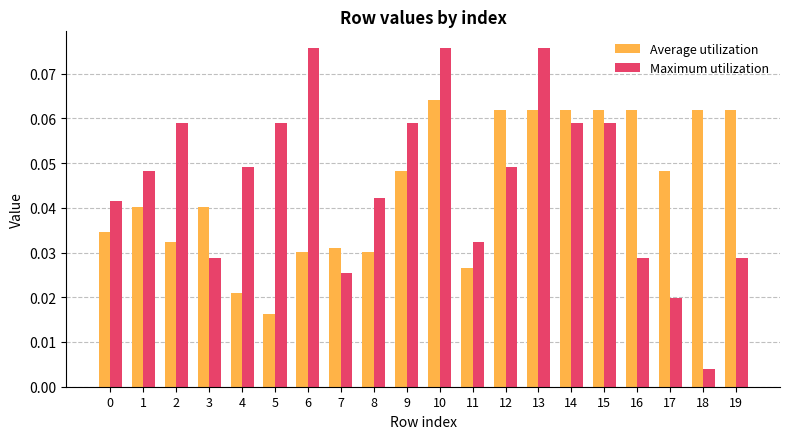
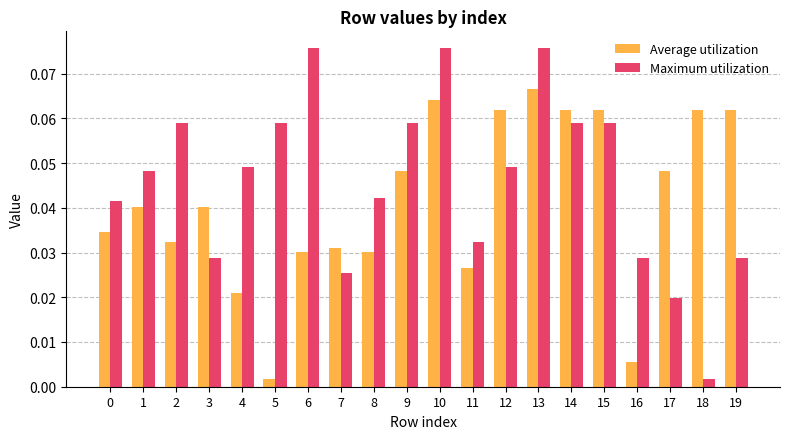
  {
    "Average utilization": {
      "0": 0.035,
      "1": 0.040,
      "2": 0.032,
      "3": 0.040,
      "4": 0.021,
-     "5": 0.016,
+     "5": 0.002,
      "6": 0.030,
      "7": 0.031,
      "8": 0.030,
      "9": 0.048,
      "10": 0.064,
      "11": 0.027,
      "12": 0.062,
-     "13": 0.062,
+     "13": 0.067,
      "14": 0.062,
      "15": 0.062,
-     "16": 0.062,
+     "16": 0.005,
      "17": 0.048,
      "18": 0.062,
      "19": 0.062
    },
    "Maximum utilization": {
      "0": 0.042,
      "1": 0.048,
      "2": 0.059,
      "3": 0.029,
      "4": 0.049,
      "5": 0.059,
      "6": 0.076,
      "7": 0.025,
      "8": 0.042,
      "9": 0.059,
      "10": 0.076,
      "11": 0.032,
      "12": 0.049,
      "13": 0.076,
      "14": 0.059,
      "15": 0.059,
      "16": 0.029,
      "17": 0.020,
-     "18": 0.004,
+     "18": 0.002,
      "19": 0.029
    }
  }
